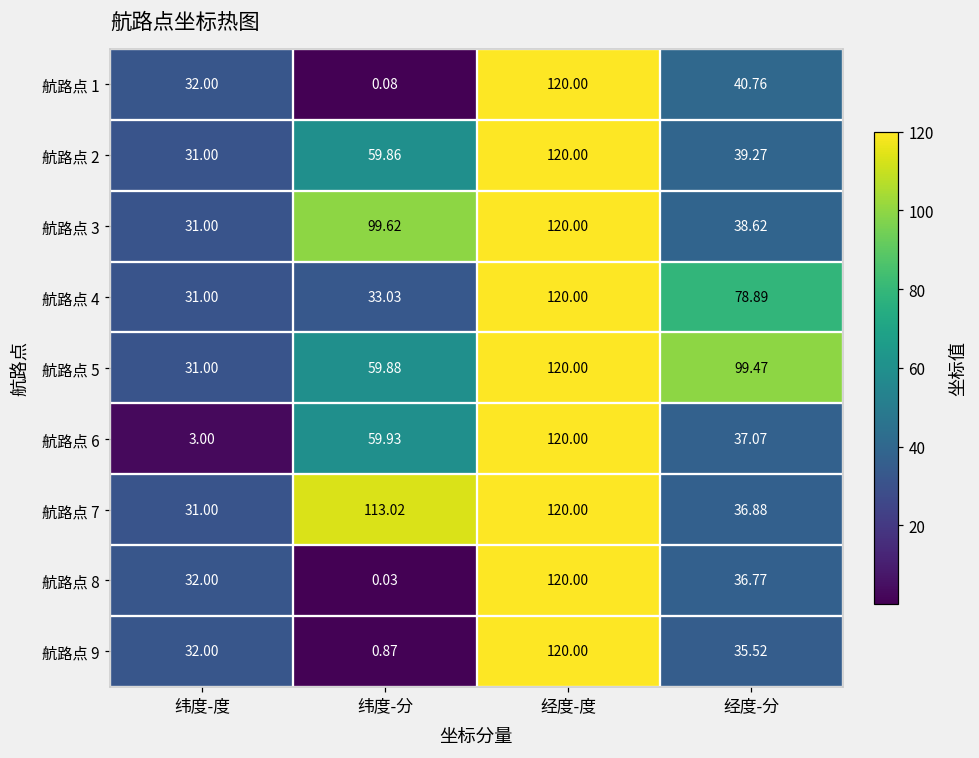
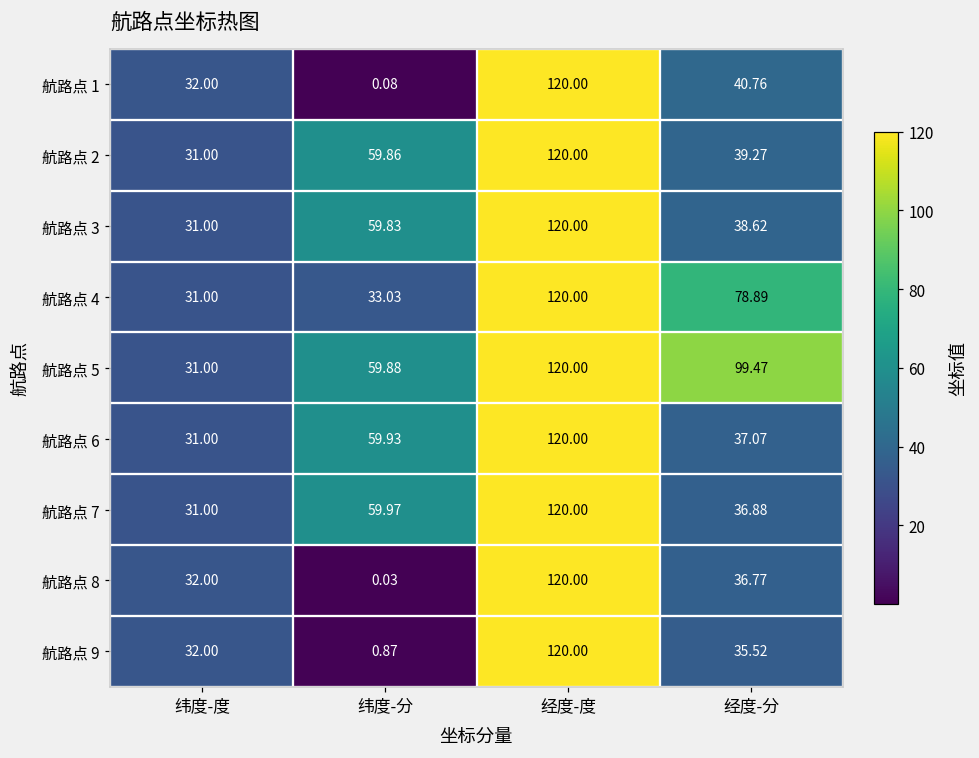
  {
    "航路点 1": {
      "纬度-度": 32.00,
      "纬度-分": 0.08,
      "经度-度": 120.00,
      "经度-分": 40.76
    },
    "航路点 2": {
      "纬度-度": 31.00,
      "纬度-分": 59.86,
      "经度-度": 120.00,
      "经度-分": 39.27
    },
    "航路点 3": {
      "纬度-度": 31.00,
-     "纬度-分": 99.62,
+     "纬度-分": 59.83,
      "经度-度": 120.00,
      "经度-分": 38.62
    },
    "航路点 4": {
      "纬度-度": 31.00,
      "纬度-分": 33.03,
      "经度-度": 120.00,
      "经度-分": 78.89
    },
    "航路点 5": {
      "纬度-度": 31.00,
      "纬度-分": 59.88,
      "经度-度": 120.00,
      "经度-分": 99.47
    },
    "航路点 6": {
-     "纬度-度": 3.00,
+     "纬度-度": 31.00,
      "纬度-分": 59.93,
      "经度-度": 120.00,
      "经度-分": 37.07
    },
    "航路点 7": {
      "纬度-度": 31.00,
-     "纬度-分": 113.02,
+     "纬度-分": 59.97,
      "经度-度": 120.00,
      "经度-分": 36.88
    },
    "航路点 8": {
      "纬度-度": 32.00,
      "纬度-分": 0.03,
      "经度-度": 120.00,
      "经度-分": 36.77
    },
    "航路点 9": {
      "纬度-度": 32.00,
      "纬度-分": 0.87,
      "经度-度": 120.00,
      "经度-分": 35.52
    }
  }
